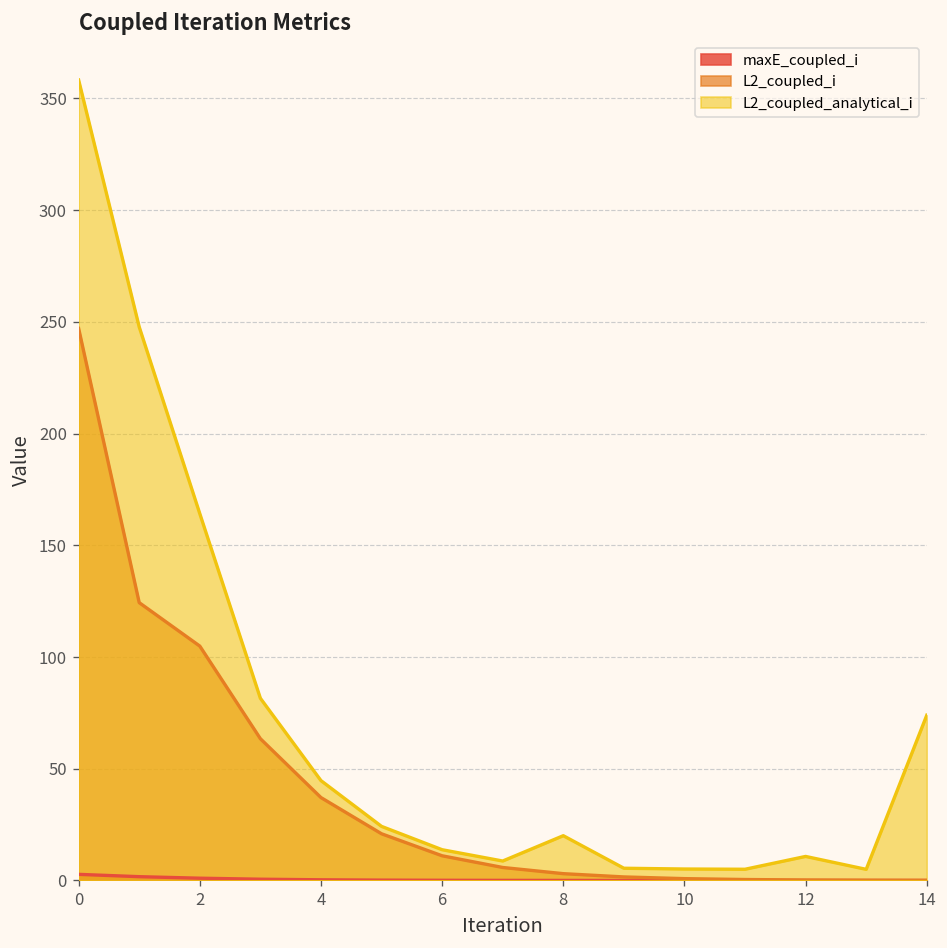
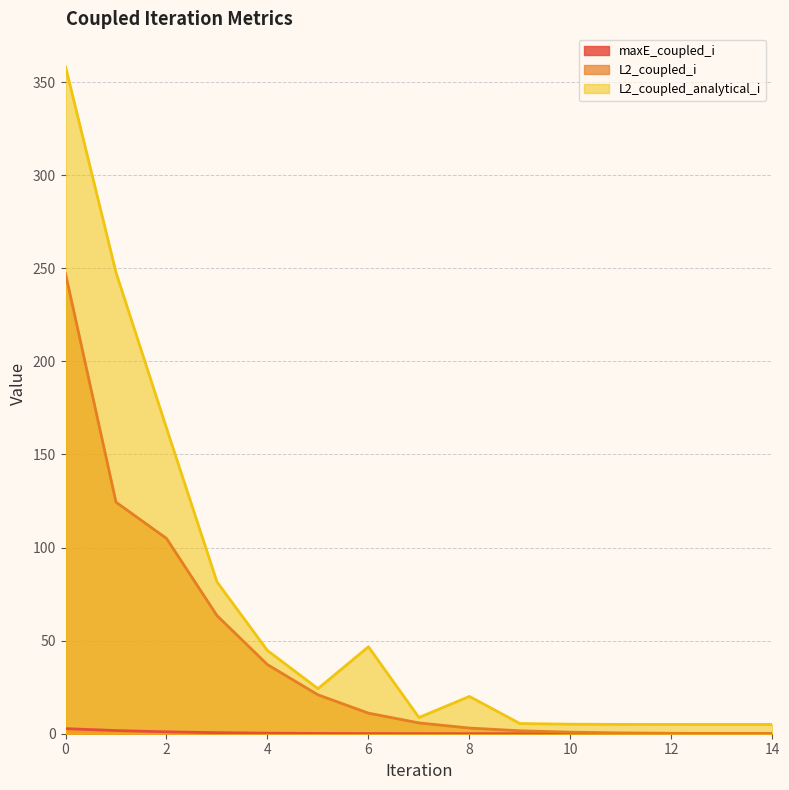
  {
    "L2_coupled_analytical_i": {
      "0": 358,
      "2": 164,
      "4": 45,
-     "6": 14,
+     "6": 47,
      "8": 20,
      "10": 5,
-     "12": 11,
-     "14": 74
+     "12": 5,
+     "14": 5
    }
  }
